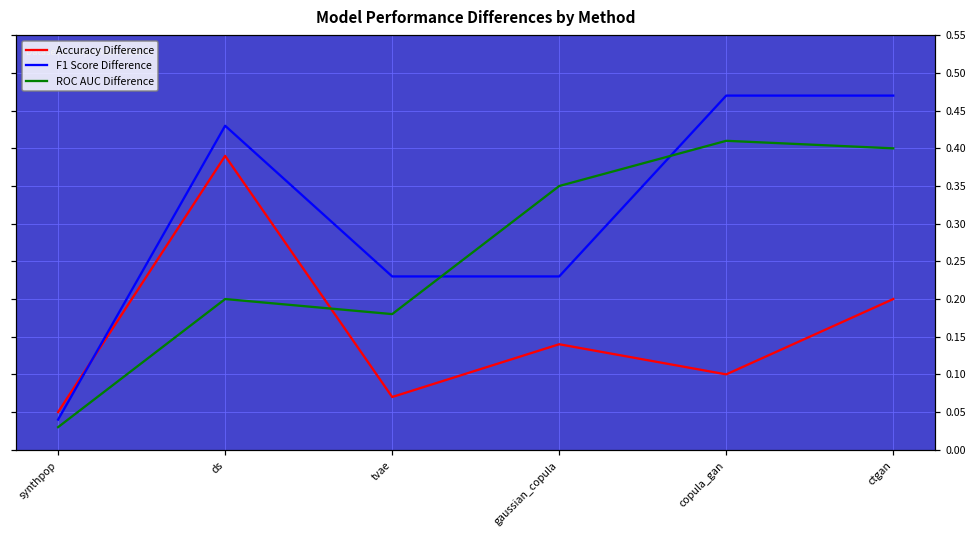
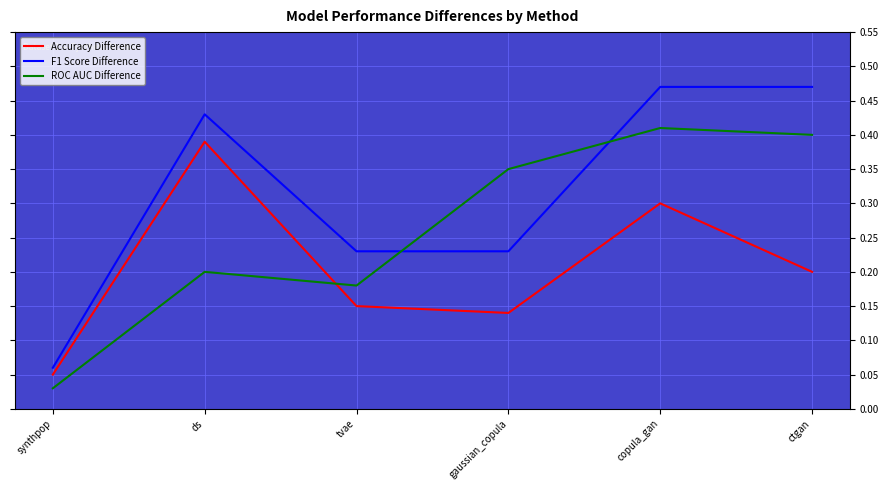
  {
    "Accuracy Difference": {
      "synthpop": 0.05,
      "ds": 0.39,
-     "tvae": 0.07,
+     "tvae": 0.15,
      "gaussian_copula": 0.14,
-     "copula_gan": 0.1,
+     "copula_gan": 0.3,
      "ctgan": 0.20
    },
    "F1 Score Difference": {
-     "synthpop": 0.04,
+     "synthpop": 0.06,
      "ds": 0.43,
      "tvae": 0.23,
      "gaussian_copula": 0.23,
      "copula_gan": 0.47,
      "ctgan": 0.47
    },
    "ROC AUC Difference": {
      "synthpop": 0.03,
      "ds": 0.20,
      "tvae": 0.18,
      "gaussian_copula": 0.35,
      "copula_gan": 0.41,
      "ctgan": 0.40
    }
  }
